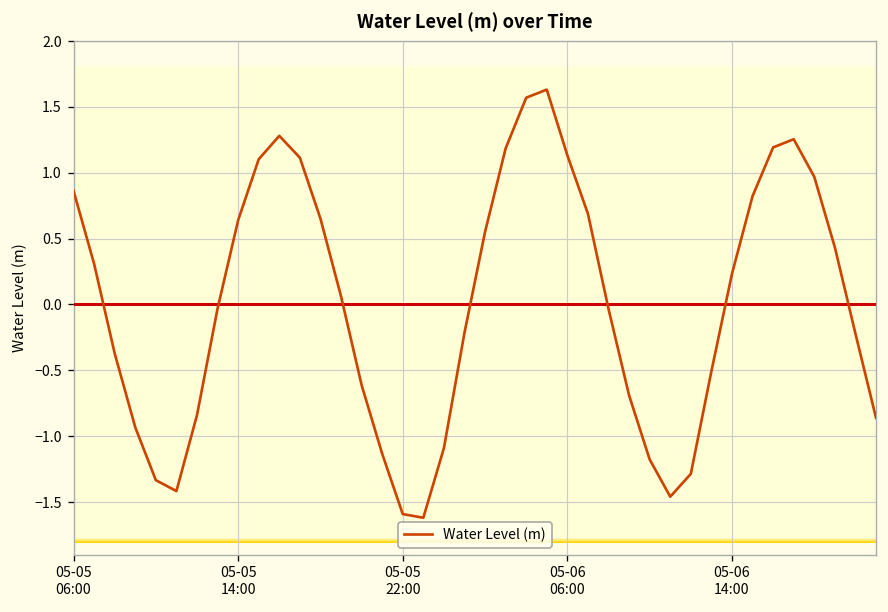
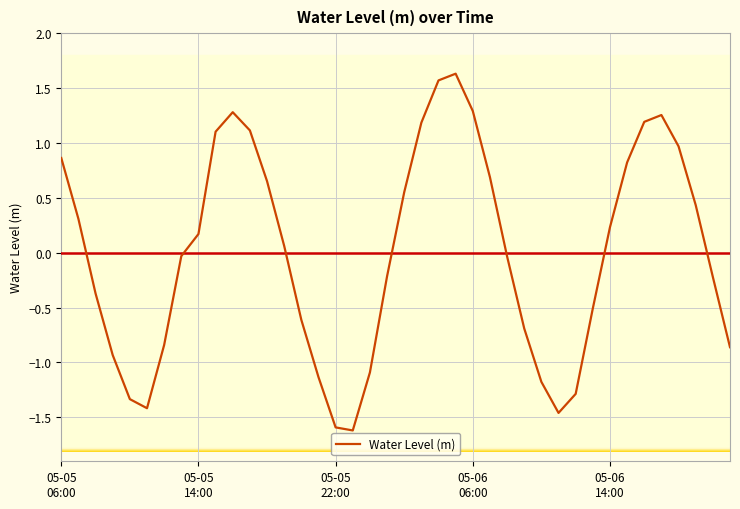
  {
    "05-05 06:00": 0.86,
-   "05-05 14:00": 0.64,
+   "05-05 14:00": 0.17,
    "05-05 22:00": -1.59,
-   "05-06 06:00": 1.13,
+   "05-06 06:00": 1.29,
    "05-06 14:00": 0.23
  }
